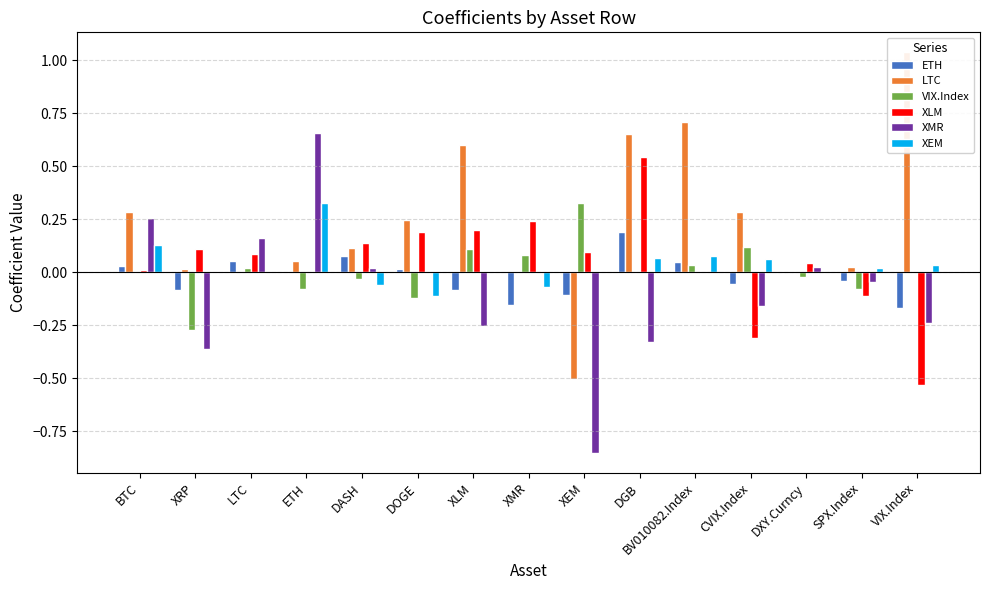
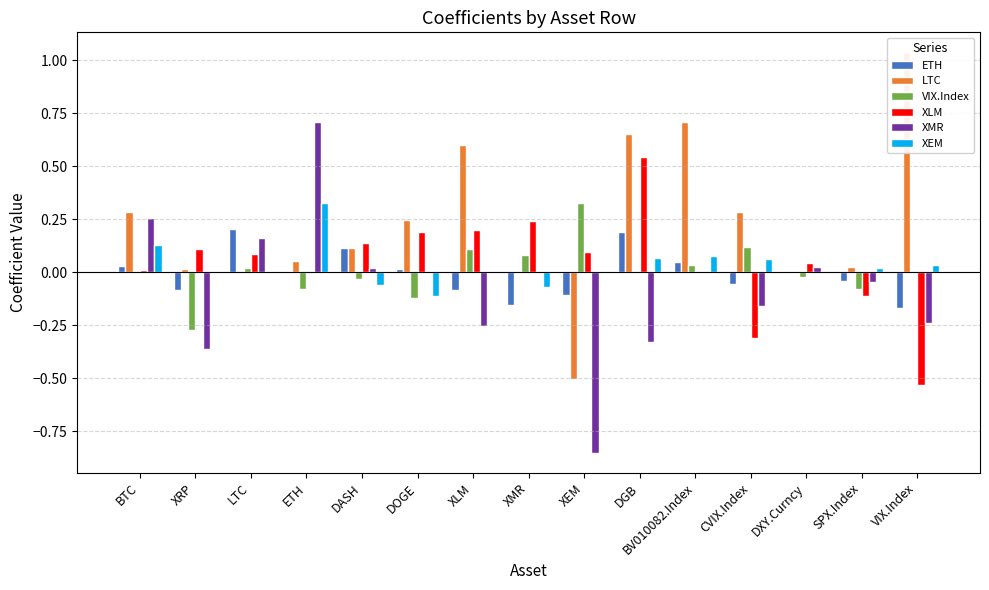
  {
    "ETH": {
      "BTC": 0.03,
      "XRP": -0.08,
-     "LTC": 0.05,
+     "LTC": 0.20,
      "ETH": 0.00,
-     "DASH": 0.08,
+     "DASH": 0.11,
      "DOGE": 0.01,
      "XLM": -0.09,
      "XMR": -0.16,
      "XEM": -0.11,
      "DGB": 0.19,
      "BV010082.Index": 0.05,
      "CVIX.Index": -0.06,
      "SPX.Index": -0.04,
      "VIX.Index": -0.17
    },
    "LTC": {
      "BTC": 0.28,
      "XRP": 0.01,
      "LTC": 0.00,
      "ETH": 0.05,
      "DASH": 0.11,
      "DOGE": 0.25,
      "XLM": 0.60,
      "XMR": 0.00,
      "XEM": -0.50,
      "DGB": 0.65,
      "BV010082.Index": 0.71,
      "CVIX.Index": 0.28,
      "SPX.Index": 0.03
    },
    "VIX.Index": {
      "BTC": 0.00,
      "XRP": -0.27,
      "LTC": 0.02,
      "ETH": -0.08,
      "DASH": -0.03,
      "DOGE": -0.12,
      "XLM": 0.11,
      "XMR": 0.08,
      "XEM": 0.33,
      "BV010082.Index": 0.03,
      "CVIX.Index": 0.12,
      "DXY.Curncy": -0.02,
      "SPX.Index": -0.08,
      "VIX.Index": 0.00
    },
    "XLM": {
      "XRP": 0.11,
      "LTC": 0.08,
      "ETH": 0.00,
      "DASH": 0.14,
      "DOGE": 0.19,
      "XLM": 0.20,
      "XMR": 0.24,
      "XEM": 0.10,
      "DGB": 0.54,
      "BV010082.Index": 0.00,
      "CVIX.Index": -0.31,
      "DXY.Curncy": 0.04,
      "SPX.Index": -0.11,
      "VIX.Index": -0.53
    },
    "XMR": {
      "BTC": 0.26,
      "XRP": -0.36,
      "LTC": 0.16,
-     "ETH": 0.66,
+     "ETH": 0.71,
      "DASH": 0.02,
      "DOGE": 0.00,
      "XLM": -0.25,
      "XMR": 0.00,
      "XEM": -0.85,
      "DGB": -0.33,
      "BV010082.Index": 0.00,
      "CVIX.Index": -0.16,
      "DXY.Curncy": 0.03,
      "SPX.Index": -0.04,
      "VIX.Index": -0.24
    },
    "XEM": {
      "BTC": 0.13,
      "XRP": 0.00,
      "LTC": 0.00,
      "ETH": 0.33,
      "DASH": -0.06,
      "DOGE": -0.11,
      "XMR": -0.07,
      "XEM": 0.00,
      "DGB": 0.07,
      "BV010082.Index": 0.08,
      "CVIX.Index": 0.06,
      "SPX.Index": 0.02,
      "VIX.Index": 0.04
    }
  }
